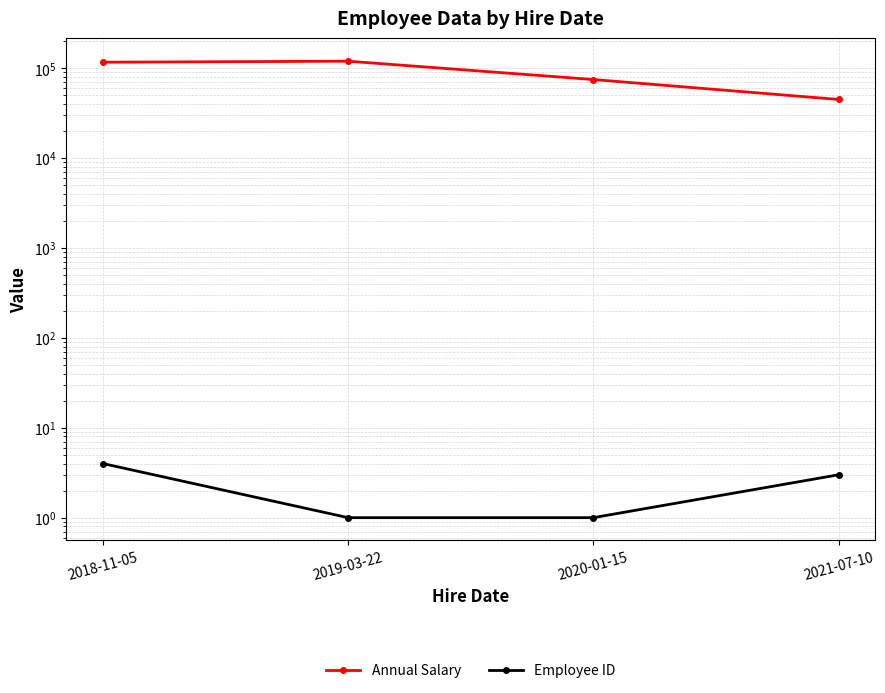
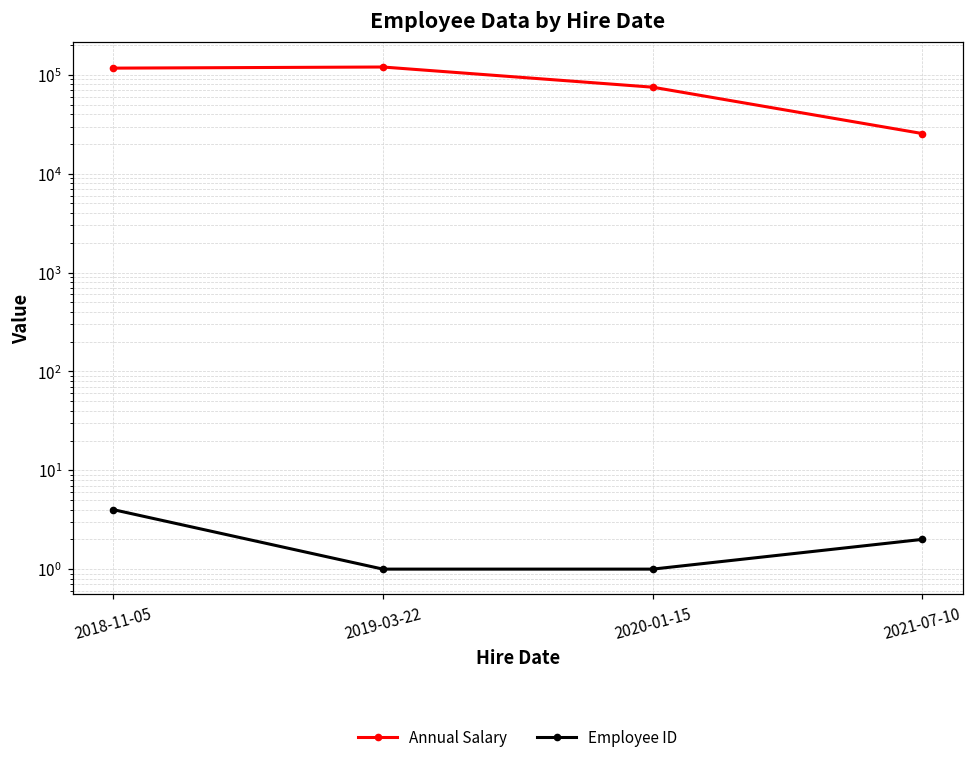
  {
    "Annual Salary": {
      "2018-11-05": 120000,
      "2019-03-22": 120000,
      "2020-01-15": 80000,
-     "2021-07-10": 50000
+     "2021-07-10": 25000
    },
    "Employee ID": {
      "2018-11-05": 4,
      "2019-03-22": 1,
      "2020-01-15": 1,
-     "2021-07-10": 3
+     "2021-07-10": 2
    }
  }
